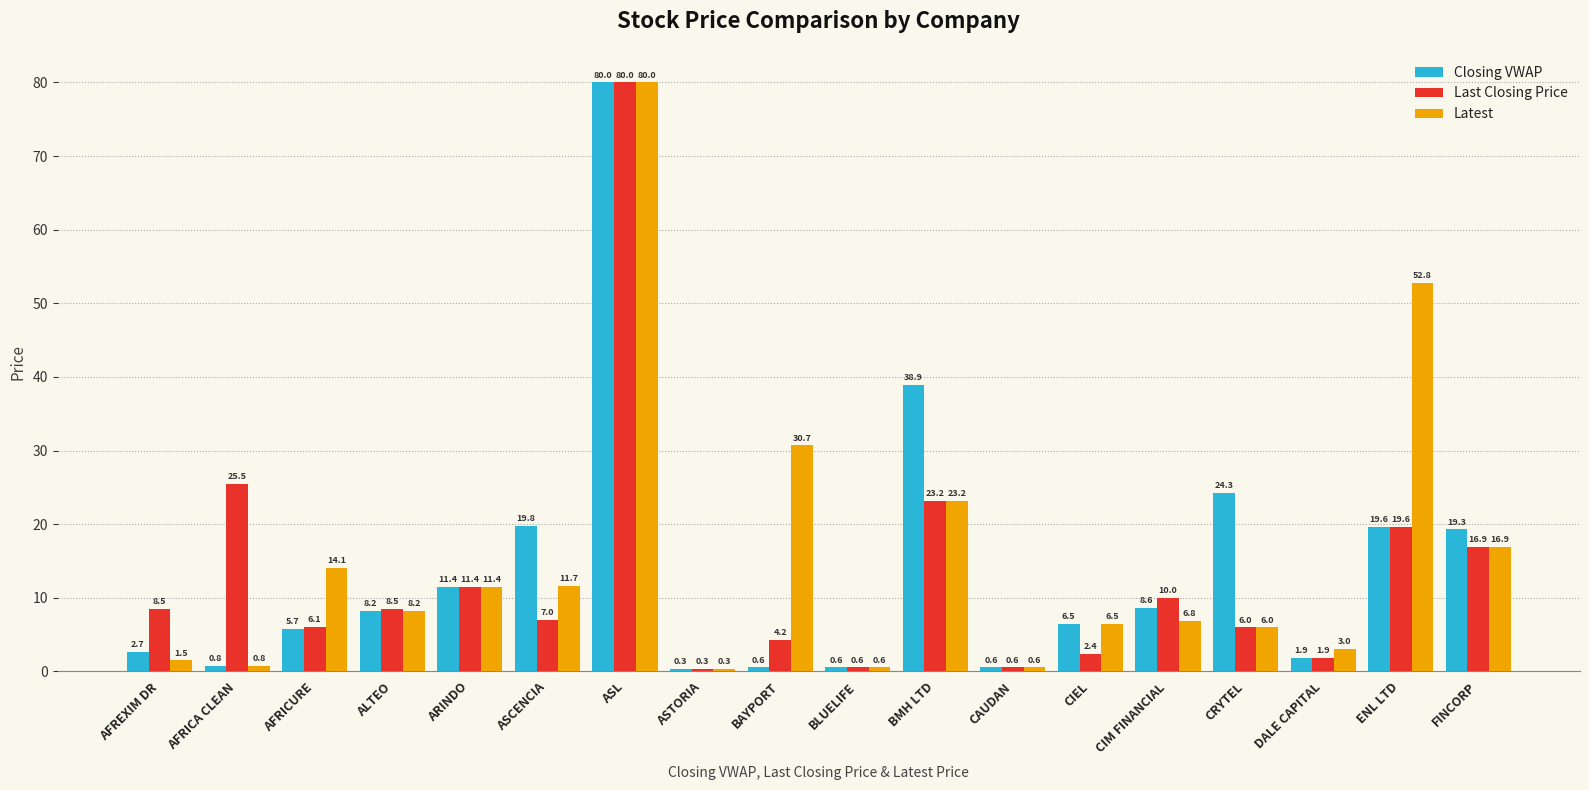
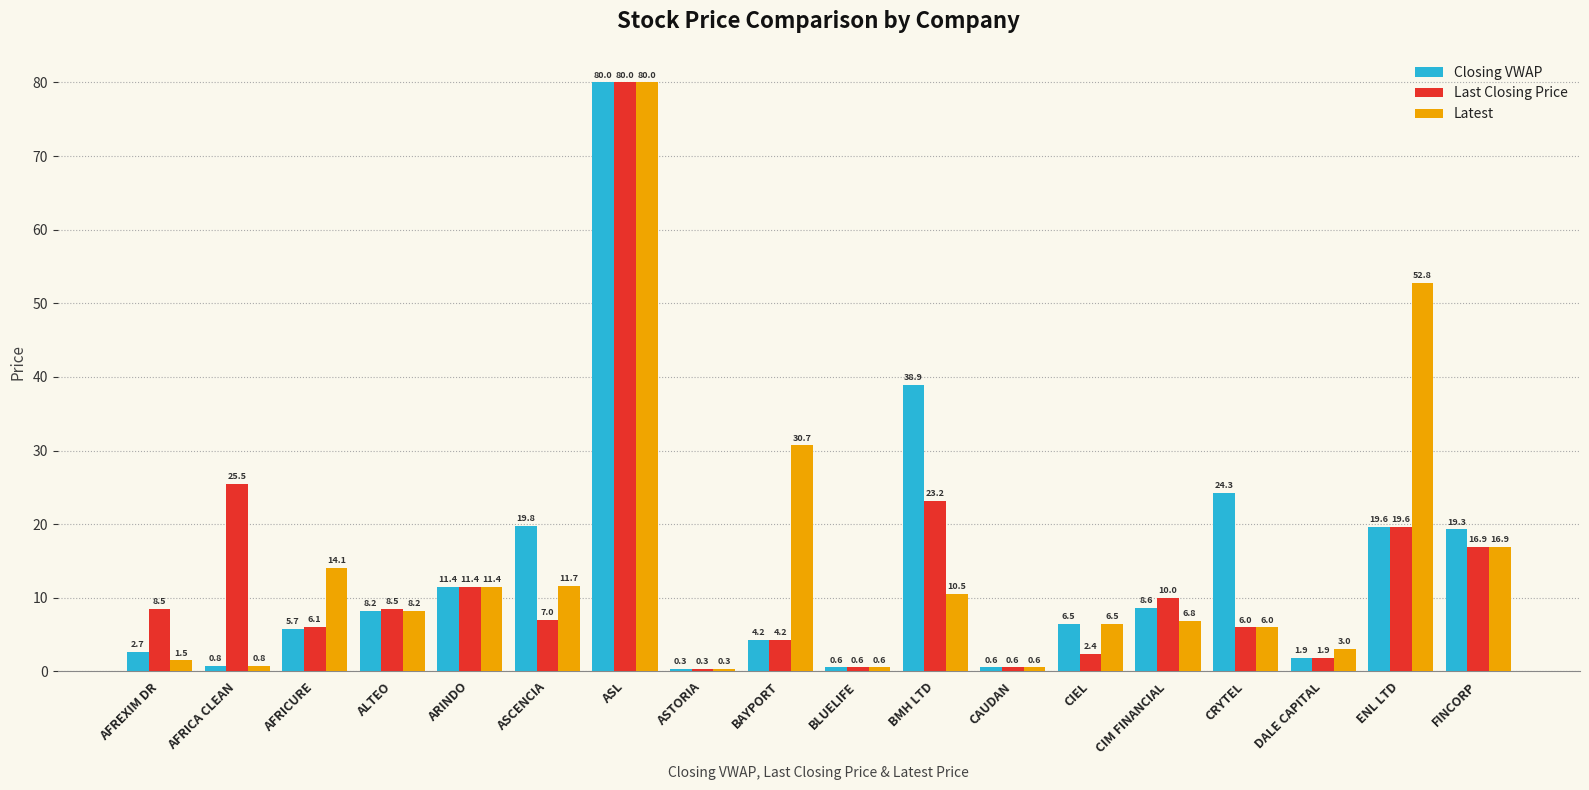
  {
    "Closing VWAP": {
      "AFREXIM DR": 2.7,
      "AFRICA CLEAN": 0.8,
      "AFRICURE": 5.7,
      "ALTEO": 8.2,
      "ARINDO": 11.4,
      "ASCENCIA": 19.8,
      "ASL": 80.0,
      "ASTORIA": 0.3,
-     "BAYPORT": 0.6,
+     "BAYPORT": 4.2,
      "BLUELIFE": 0.6,
      "BMH LTD": 38.9,
      "CAUDAN": 0.6,
      "CIEL": 6.5,
      "CIM FINANCIAL": 8.6,
      "CRYTEL": 24.3,
      "DALE CAPITAL": 1.9,
      "ENL LTD": 19.6,
      "FINCORP": 19.3
    },
    "Last Closing Price": {
      "AFREXIM DR": 8.5,
      "AFRICA CLEAN": 25.5,
      "AFRICURE": 6.1,
      "ALTEO": 8.5,
      "ARINDO": 11.4,
      "ASCENCIA": 7.0,
      "ASL": 80.0,
      "ASTORIA": 0.3,
      "BAYPORT": 4.2,
      "BLUELIFE": 0.6,
      "BMH LTD": 23.2,
      "CAUDAN": 0.6,
      "CIEL": 2.4,
      "CIM FINANCIAL": 10.0,
      "CRYTEL": 6.0,
      "DALE CAPITAL": 1.9,
      "ENL LTD": 19.6,
      "FINCORP": 16.9
    },
    "Latest": {
      "AFREXIM DR": 1.5,
      "AFRICA CLEAN": 0.8,
      "AFRICURE": 14.1,
      "ALTEO": 8.2,
      "ARINDO": 11.4,
      "ASCENCIA": 11.7,
      "ASL": 80.0,
      "ASTORIA": 0.3,
      "BAYPORT": 30.7,
      "BLUELIFE": 0.6,
-     "BMH LTD": 23.2,
+     "BMH LTD": 10.5,
      "CAUDAN": 0.6,
      "CIEL": 6.5,
      "CIM FINANCIAL": 6.8,
      "CRYTEL": 6.0,
      "DALE CAPITAL": 3.0,
      "ENL LTD": 52.8,
      "FINCORP": 16.9
    }
  }
